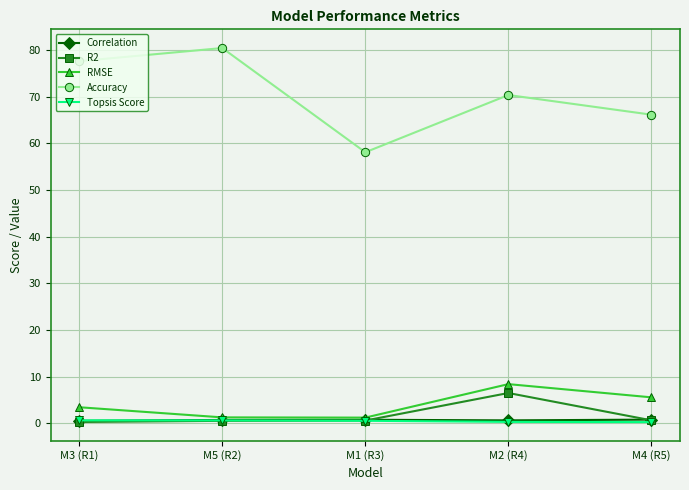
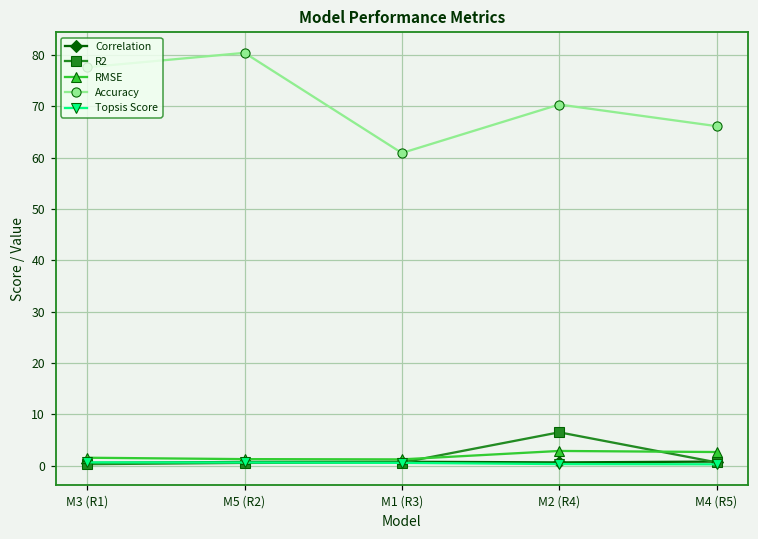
  {
    "R2": {
      "M2 (R4)": 7
    },
    "RMSE": {
-     "M3 (R1)": 3,
-     "M2 (R4)": 8,
-     "M4 (R5)": 6
+     "M3 (R1)": 2,
+     "M2 (R4)": 3,
+     "M4 (R5)": 3
    },
    "Accuracy": {
      "M5 (R2)": 80,
-     "M1 (R3)": 58,
+     "M1 (R3)": 61,
      "M2 (R4)": 70,
      "M4 (R5)": 66
    }
  }
